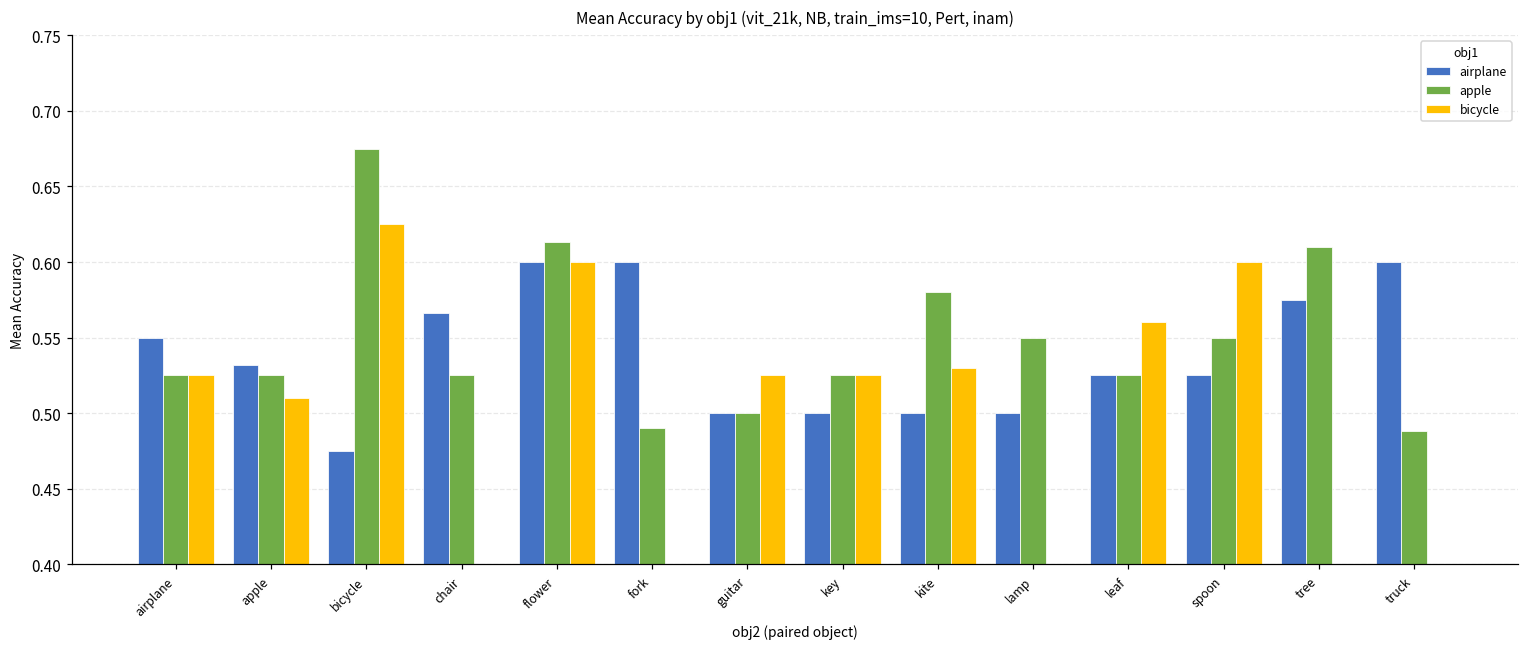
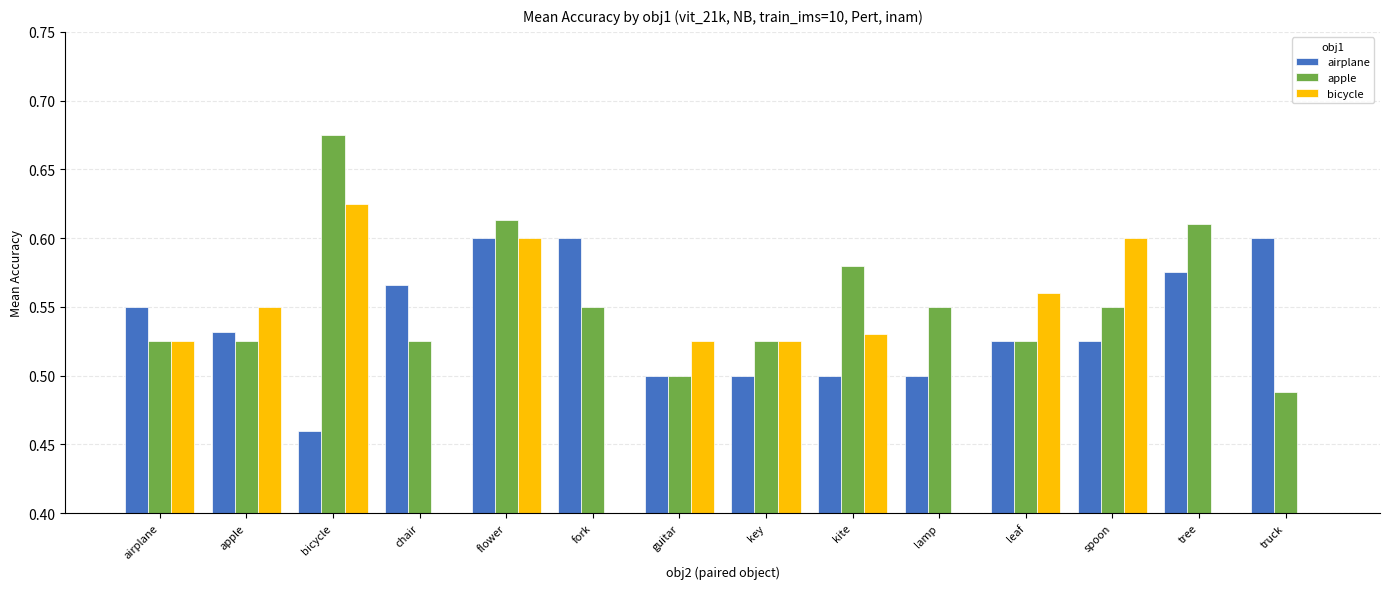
  {
    "airplane": {
      "airplane": 0.550,
      "apple": 0.532,
-     "bicycle": 0.475,
+     "bicycle": 0.460,
      "chair": 0.566,
      "flower": 0.600,
      "fork": 0.600,
      "guitar": 0.500,
      "key": 0.500,
      "kite": 0.500,
      "lamp": 0.500,
      "leaf": 0.525,
      "spoon": 0.525,
      "tree": 0.575,
      "truck": 0.600
    },
    "apple": {
      "airplane": 0.525,
      "apple": 0.525,
      "bicycle": 0.675,
      "chair": 0.525,
      "flower": 0.613,
-     "fork": 0.49,
+     "fork": 0.55,
      "guitar": 0.50,
      "key": 0.525,
      "kite": 0.58,
      "lamp": 0.55,
      "leaf": 0.525,
      "spoon": 0.55,
      "tree": 0.61,
      "truck": 0.488
    },
    "bicycle": {
      "airplane": 0.525,
-     "apple": 0.51,
+     "apple": 0.55,
      "bicycle": 0.625,
      "flower": 0.60,
      "guitar": 0.525,
      "key": 0.525,
      "kite": 0.53,
      "lamp": 0.40,
      "leaf": 0.56,
      "spoon": 0.60
    }
  }
